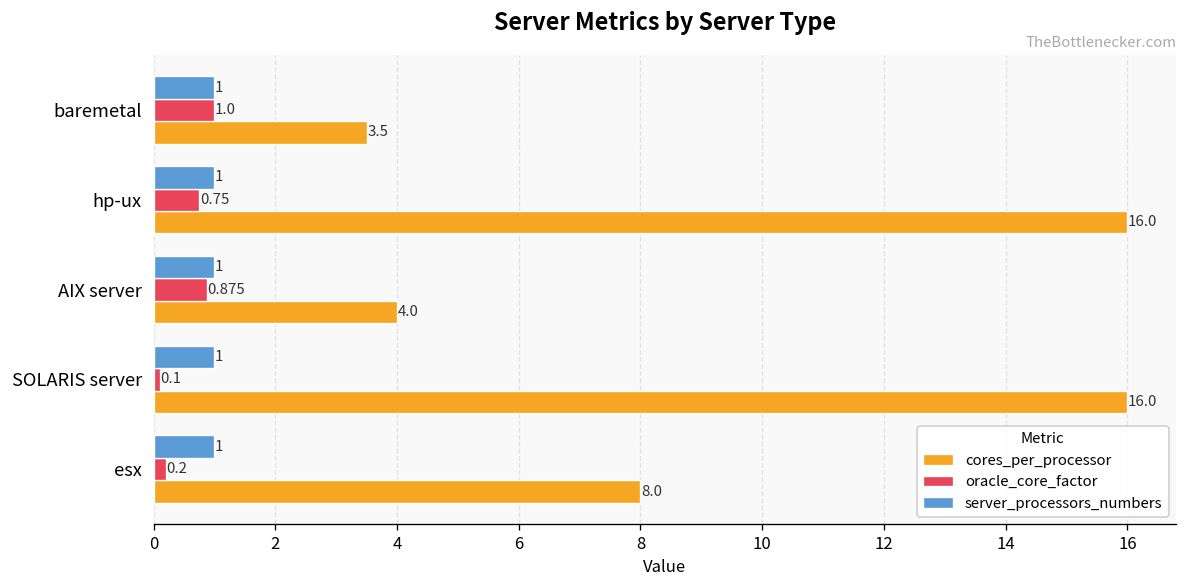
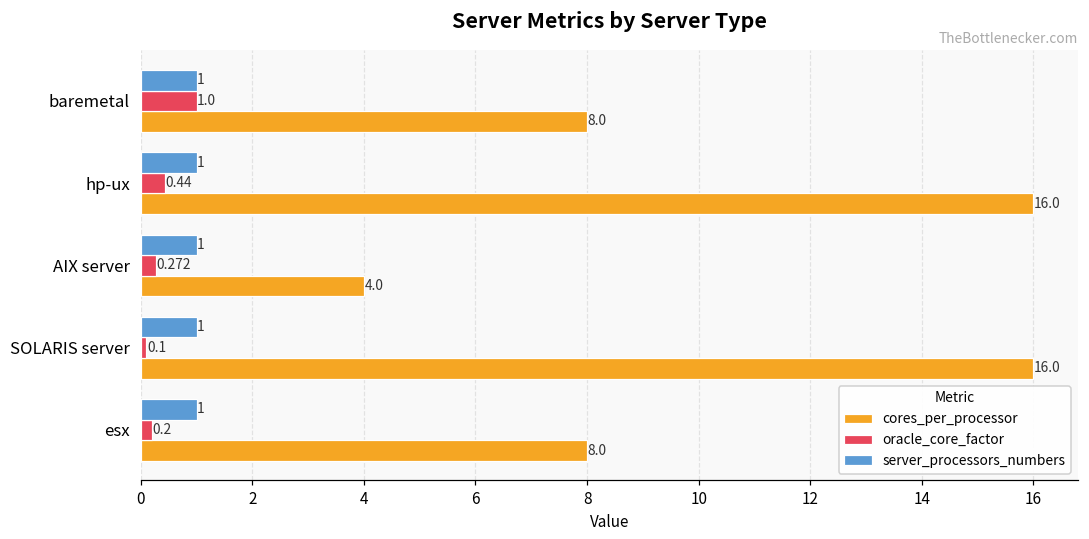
  {
    "cores_per_processor": {
-     "baremetal": 3.5,
+     "baremetal": 8.0,
      "hp-ux": 16.0,
      "AIX server": 4.0,
      "SOLARIS server": 16.0,
      "esx": 8.0
    },
    "oracle_core_factor": {
      "baremetal": 1.0,
-     "hp-ux": 0.75,
-     "AIX server": 0.875,
+     "hp-ux": 0.44,
+     "AIX server": 0.272,
      "SOLARIS server": 0.1,
      "esx": 0.2
    },
    "server_processors_numbers": {
      "baremetal": 1,
      "hp-ux": 1,
      "AIX server": 1,
      "SOLARIS server": 1,
      "esx": 1
    }
  }
